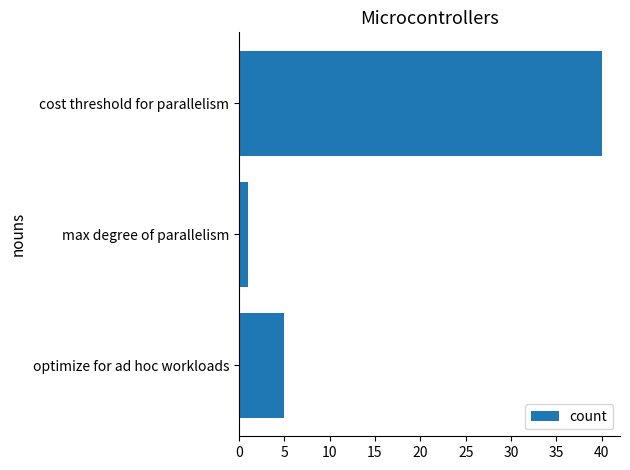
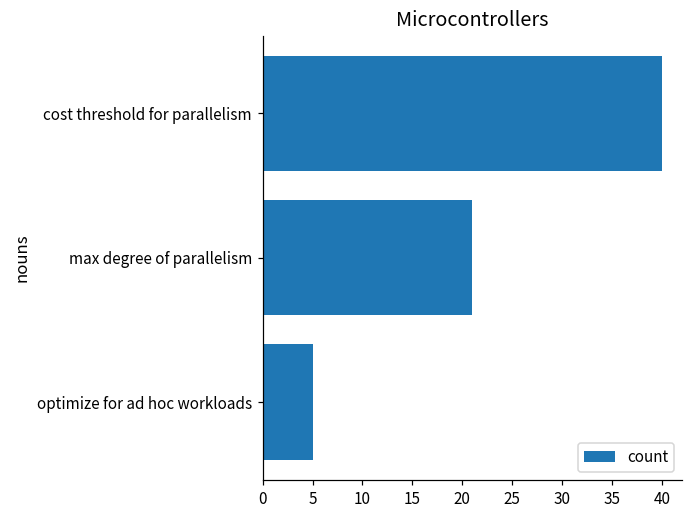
  {
    "cost threshold for parallelism": 40,
-   "max degree of parallelism": 1,
+   "max degree of parallelism": 21,
    "optimize for ad hoc workloads": 5
  }
